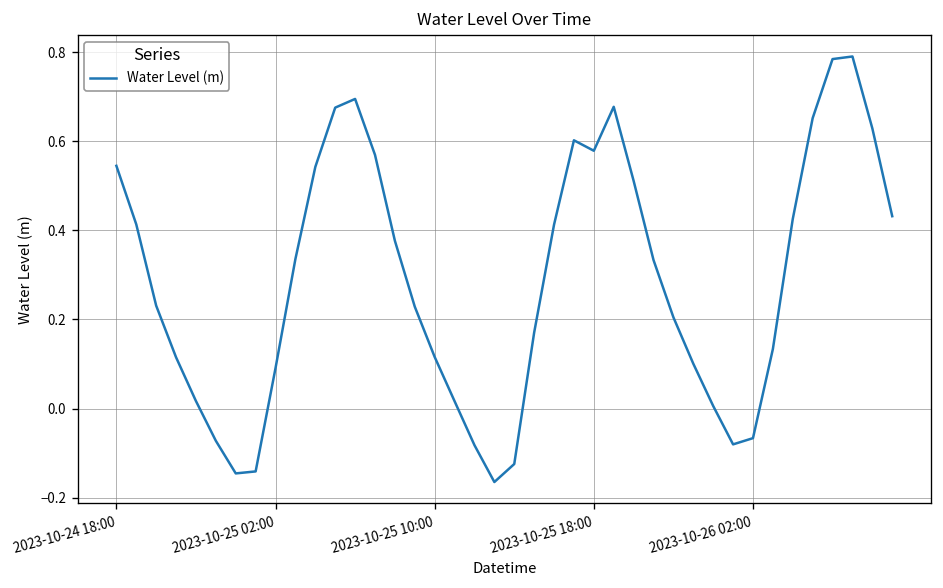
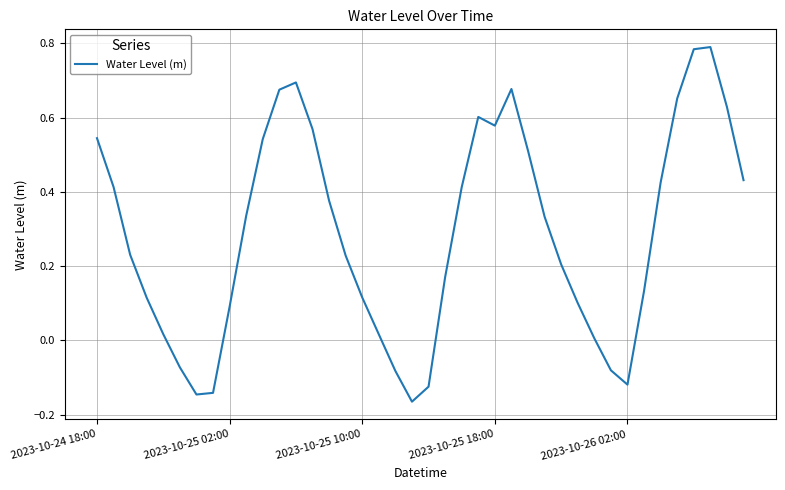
  {
    "2023-10-24 18:00": 0.54,
    "2023-10-25 02:00": 0.09,
    "2023-10-25 10:00": 0.12,
    "2023-10-25 18:00": 0.58,
-   "2023-10-26 02:00": -0.07
+   "2023-10-26 02:00": -0.12
  }
